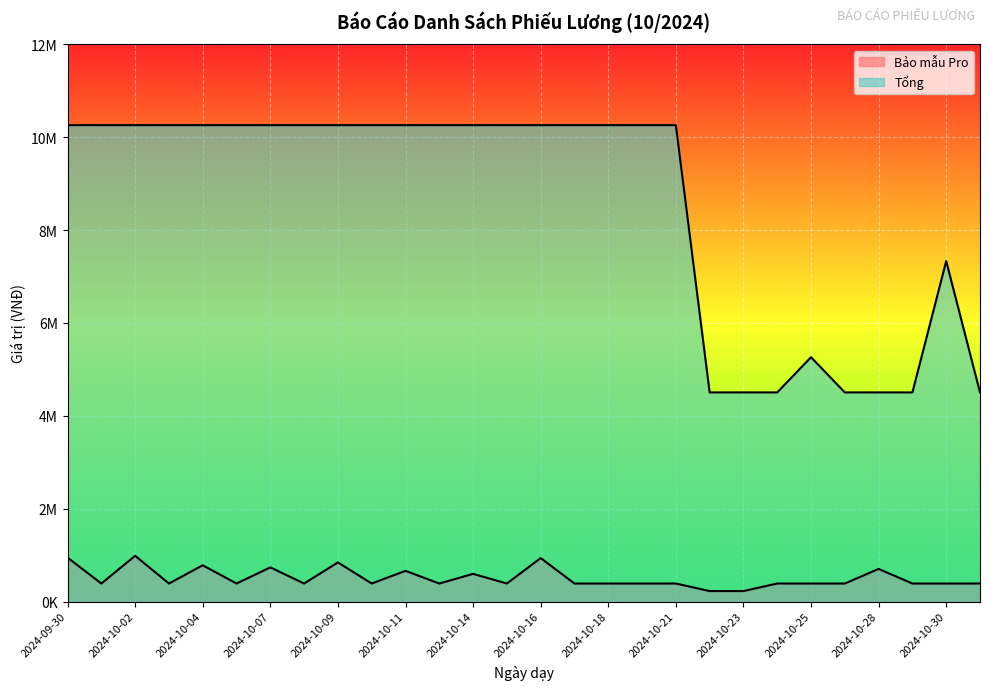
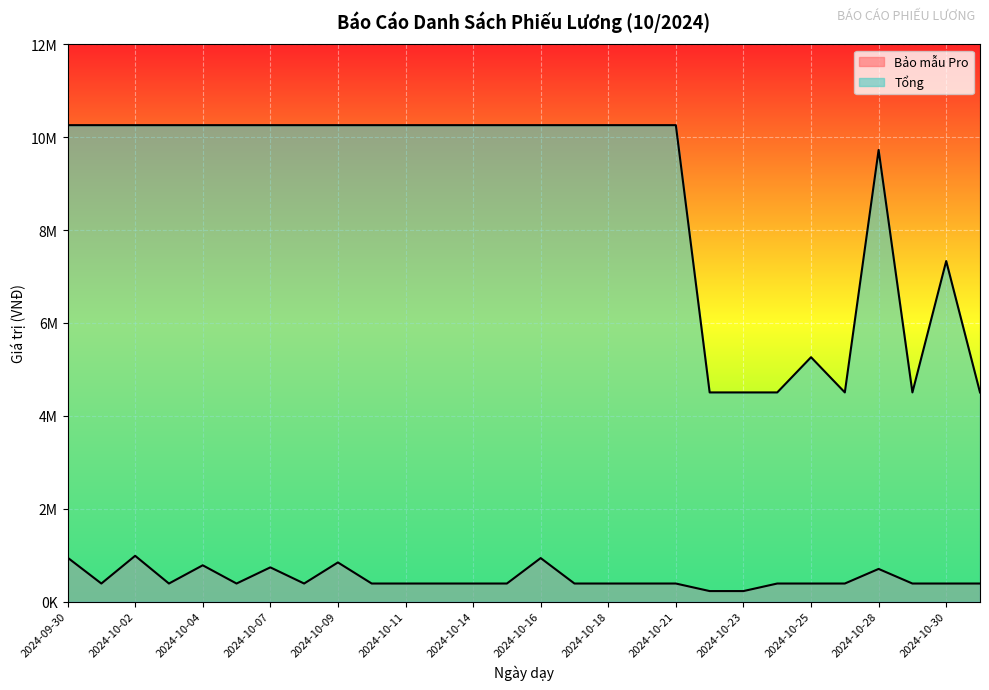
  {
    "Bảo mẫu Pro": {
      "2024-09-30": 900000,
      "2024-10-02": 1000000,
      "2024-10-04": 800000,
      "2024-10-07": 700000,
      "2024-10-09": 800000,
-     "2024-10-11": 700000,
-     "2024-10-14": 600000,
+     "2024-10-11": 400000,
+     "2024-10-14": 400000,
      "2024-10-16": 900000,
      "2024-10-18": 400000,
      "2024-10-21": 400000,
      "2024-10-23": 200000,
      "2024-10-25": 400000,
      "2024-10-28": 700000,
      "2024-10-30": 400000
    },
    "Tổng": {
      "2024-09-30": 10300000,
      "2024-10-02": 10300000,
      "2024-10-04": 10300000,
      "2024-10-07": 10300000,
      "2024-10-09": 10300000,
      "2024-10-11": 10300000,
      "2024-10-14": 10300000,
      "2024-10-16": 10300000,
      "2024-10-18": 10300000,
      "2024-10-21": 10300000,
      "2024-10-23": 4500000,
      "2024-10-25": 5300000,
-     "2024-10-28": 4500000,
+     "2024-10-28": 9700000,
      "2024-10-30": 7300000
    }
  }
